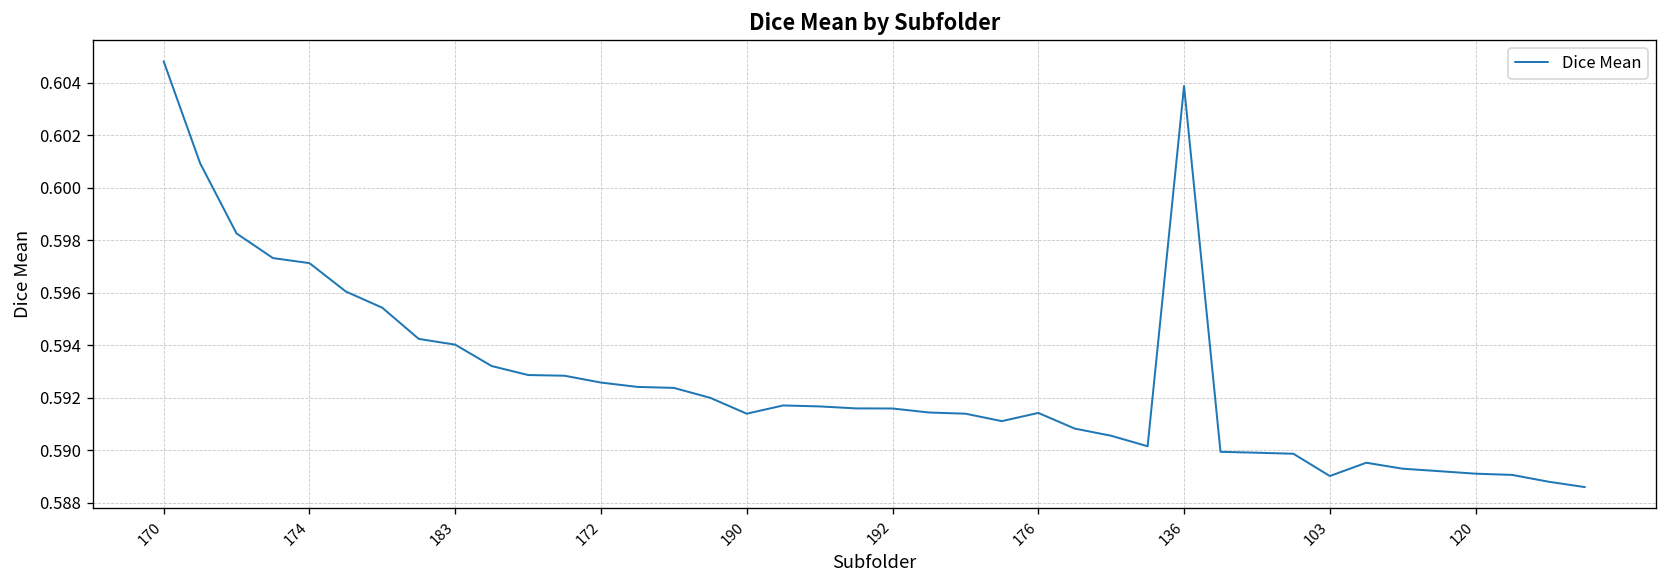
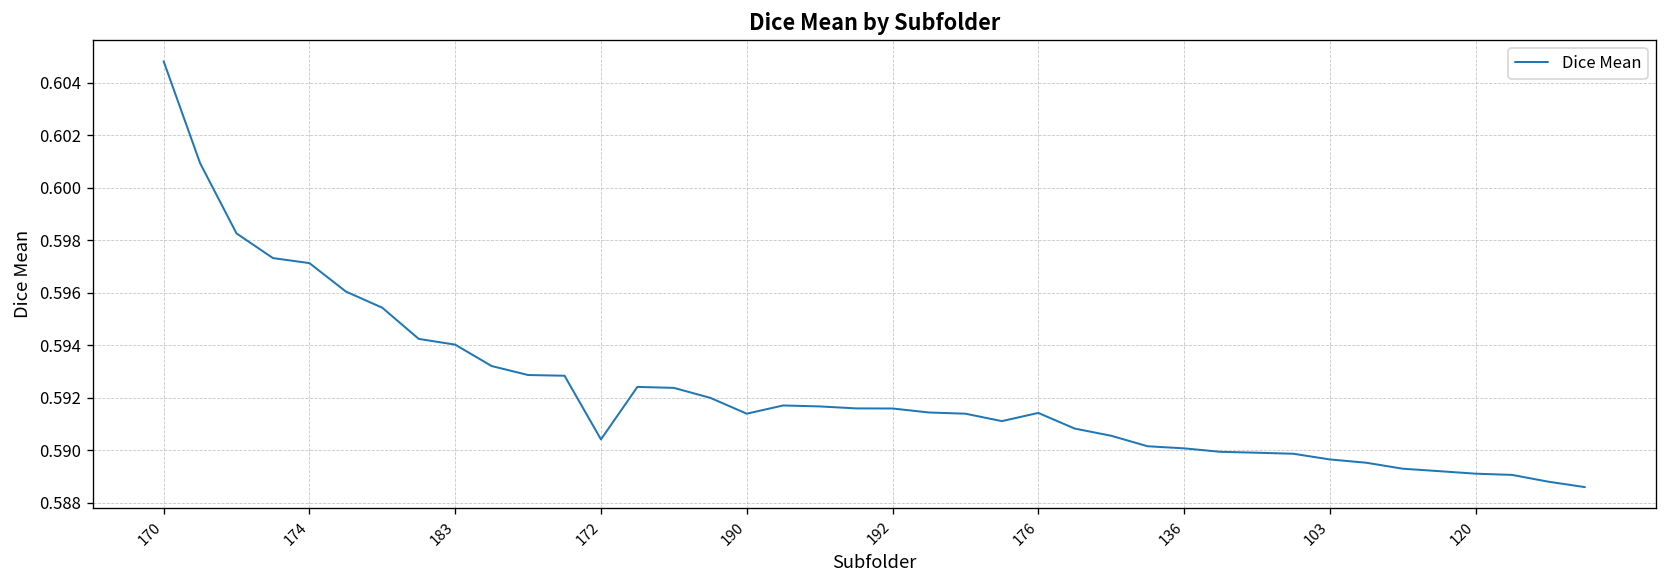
  {
    "170": 0.6048,
    "174": 0.5971,
    "183": 0.5940,
-   "172": 0.5926,
+   "172": 0.5904,
    "190": 0.5914,
    "192": 0.5916,
    "176": 0.5914,
-   "136": 0.6039,
-   "103": 0.5890,
+   "136": 0.5901,
+   "103": 0.5897,
    "120": 0.5891
  }
